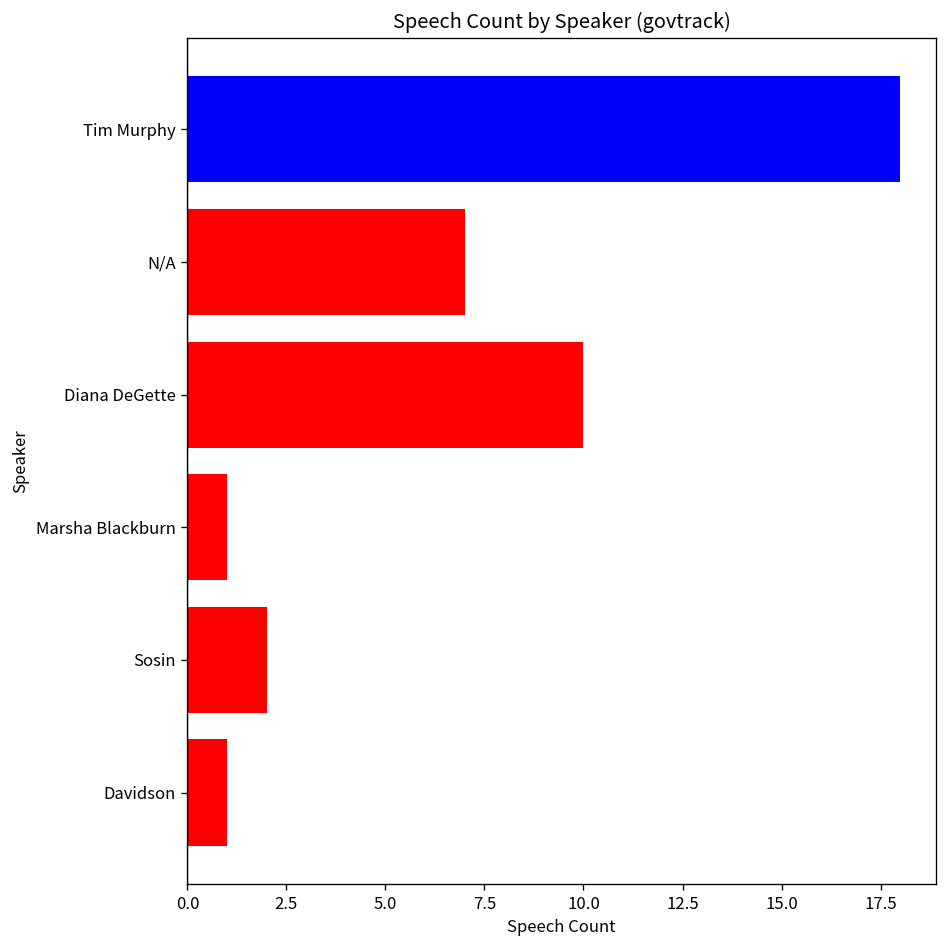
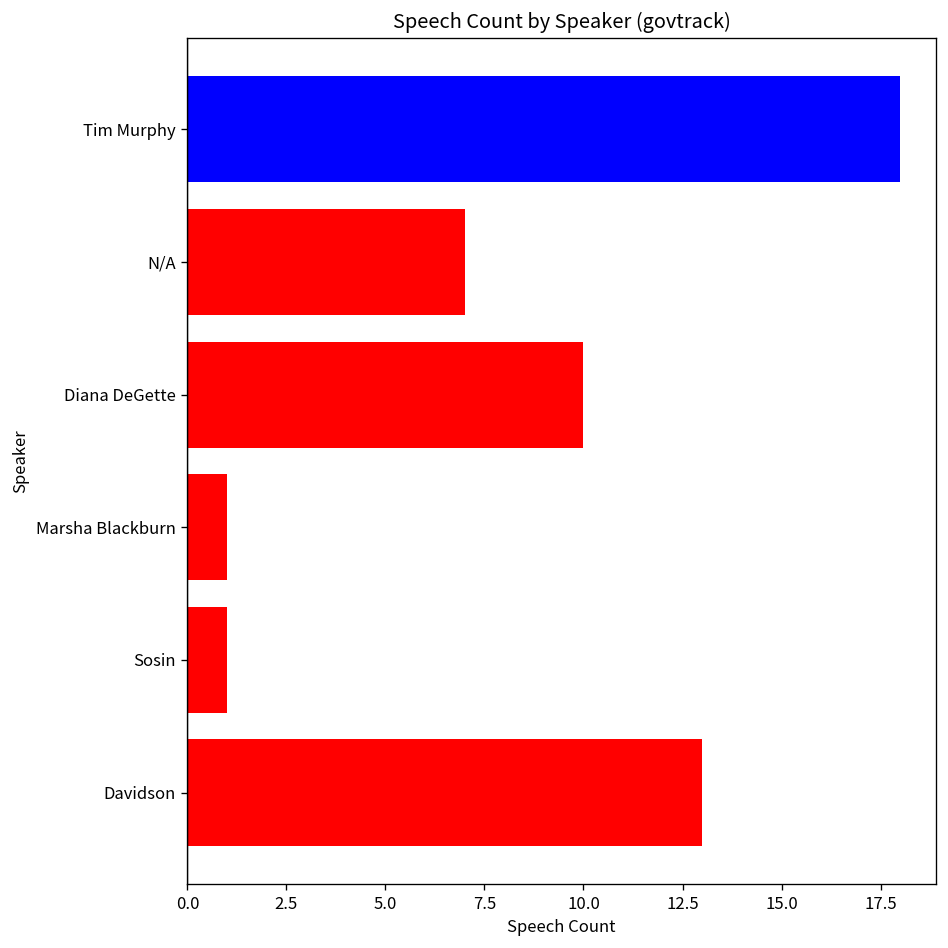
  {
    "Tim Murphy": 18,
    "N/A": 7,
    "Diana DeGette": 10,
    "Marsha Blackburn": 1,
-   "Sosin": 2,
-   "Davidson": 1
+   "Sosin": 1,
+   "Davidson": 13
  }
